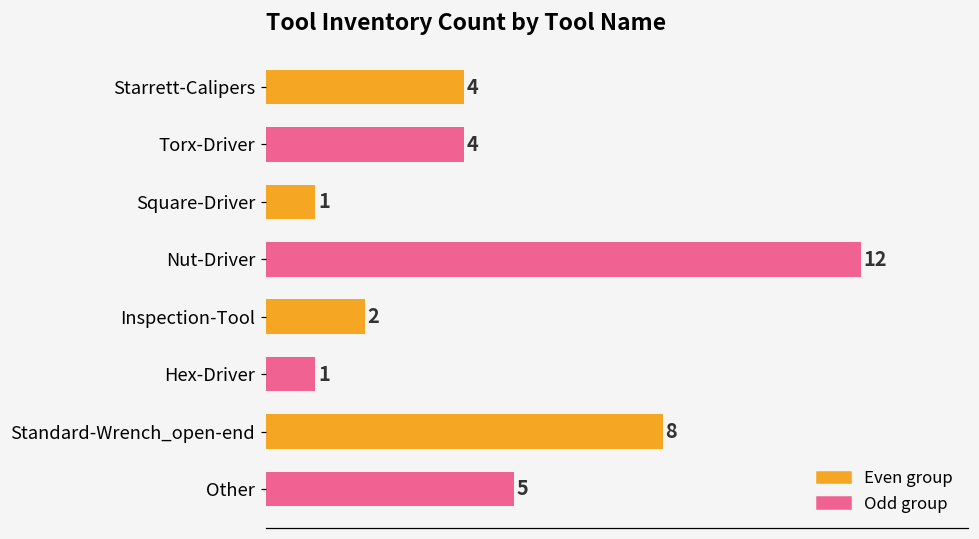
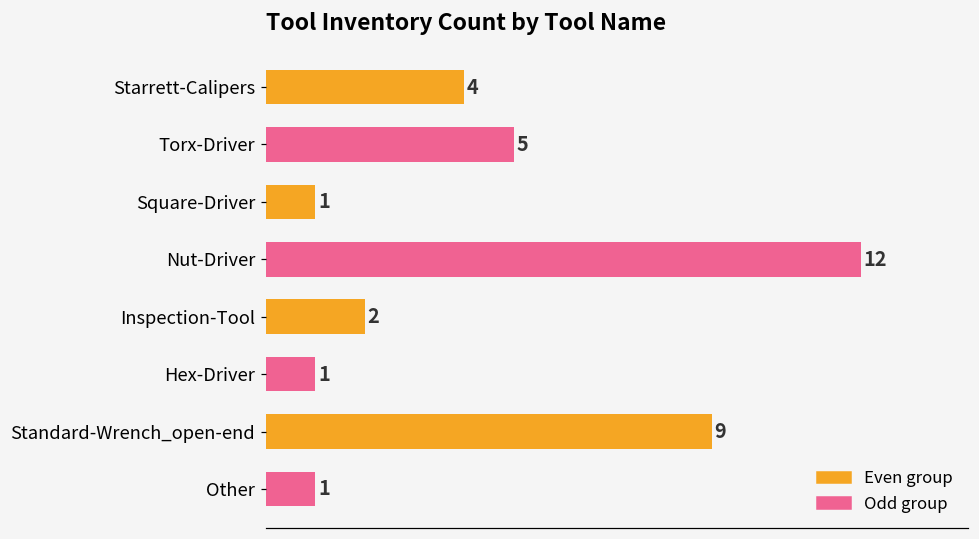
  {
    "Starrett-Calipers": 4,
-   "Torx-Driver": 4,
+   "Torx-Driver": 5,
    "Square-Driver": 1,
    "Nut-Driver": 12,
    "Inspection-Tool": 2,
    "Hex-Driver": 1,
-   "Standard-Wrench_open-end": 8,
-   "Other": 5
+   "Standard-Wrench_open-end": 9,
+   "Other": 1
  }
